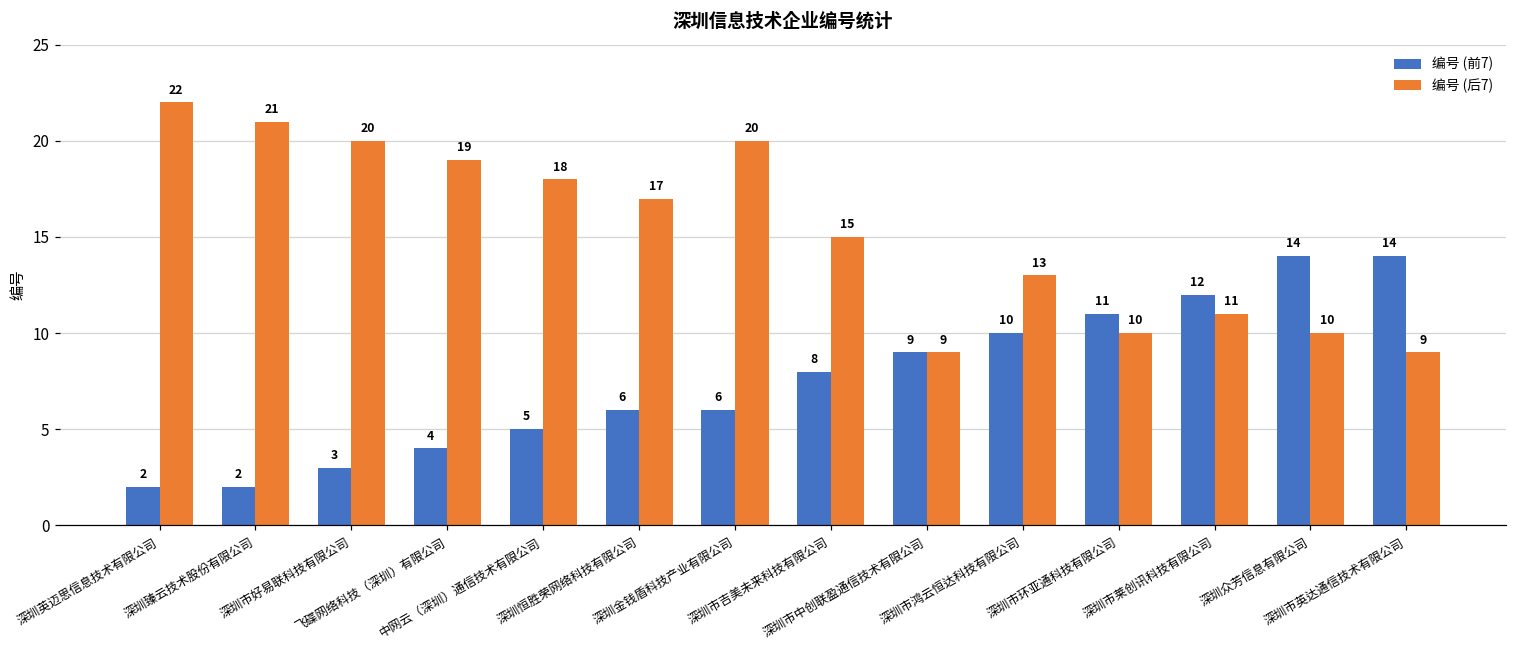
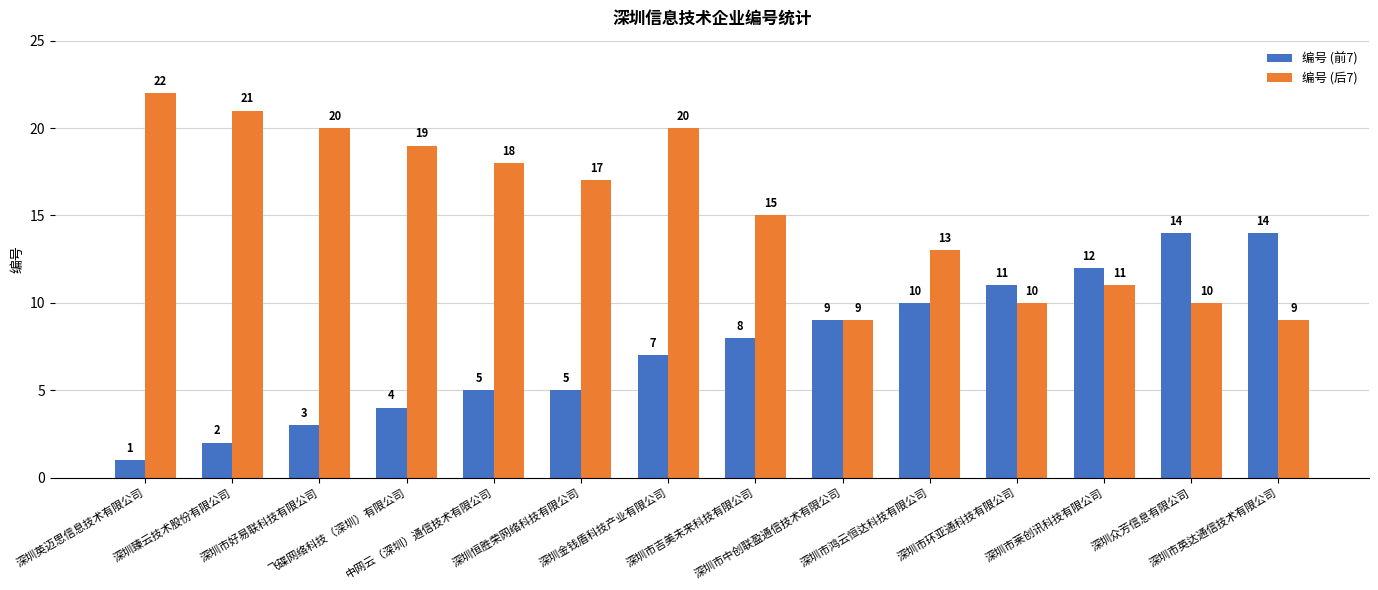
  {
    "编号 (前7)": {
-     "深圳英迈思信息技术有限公司": 2,
+     "深圳英迈思信息技术有限公司": 1,
      "深圳臻云技术股份有限公司": 2,
      "深圳市好易联科技有限公司": 3,
      "飞碟网络科技（深圳）有限公司": 4,
      "中网云（深圳）通信技术有限公司": 5,
-     "深圳恒胜荣网络科技有限公司": 6,
-     "深圳金钱盾科技产业有限公司": 6,
+     "深圳恒胜荣网络科技有限公司": 5,
+     "深圳金钱盾科技产业有限公司": 7,
      "深圳市吉美未来科技有限公司": 8,
      "深圳市中创联盈通信技术有限公司": 9,
      "深圳市鸿云恒达科技有限公司": 10,
      "深圳市环亚通科技有限公司": 11,
      "深圳市莱创讯科技有限公司": 12,
      "深圳众芳信息有限公司": 14,
      "深圳市英达通信技术有限公司": 14
    },
    "编号 (后7)": {
      "深圳英迈思信息技术有限公司": 22,
      "深圳臻云技术股份有限公司": 21,
      "深圳市好易联科技有限公司": 20,
      "飞碟网络科技（深圳）有限公司": 19,
      "中网云（深圳）通信技术有限公司": 18,
      "深圳恒胜荣网络科技有限公司": 17,
      "深圳金钱盾科技产业有限公司": 20,
      "深圳市吉美未来科技有限公司": 15,
      "深圳市中创联盈通信技术有限公司": 9,
      "深圳市鸿云恒达科技有限公司": 13,
      "深圳市环亚通科技有限公司": 10,
      "深圳市莱创讯科技有限公司": 11,
      "深圳众芳信息有限公司": 10,
      "深圳市英达通信技术有限公司": 9
    }
  }
